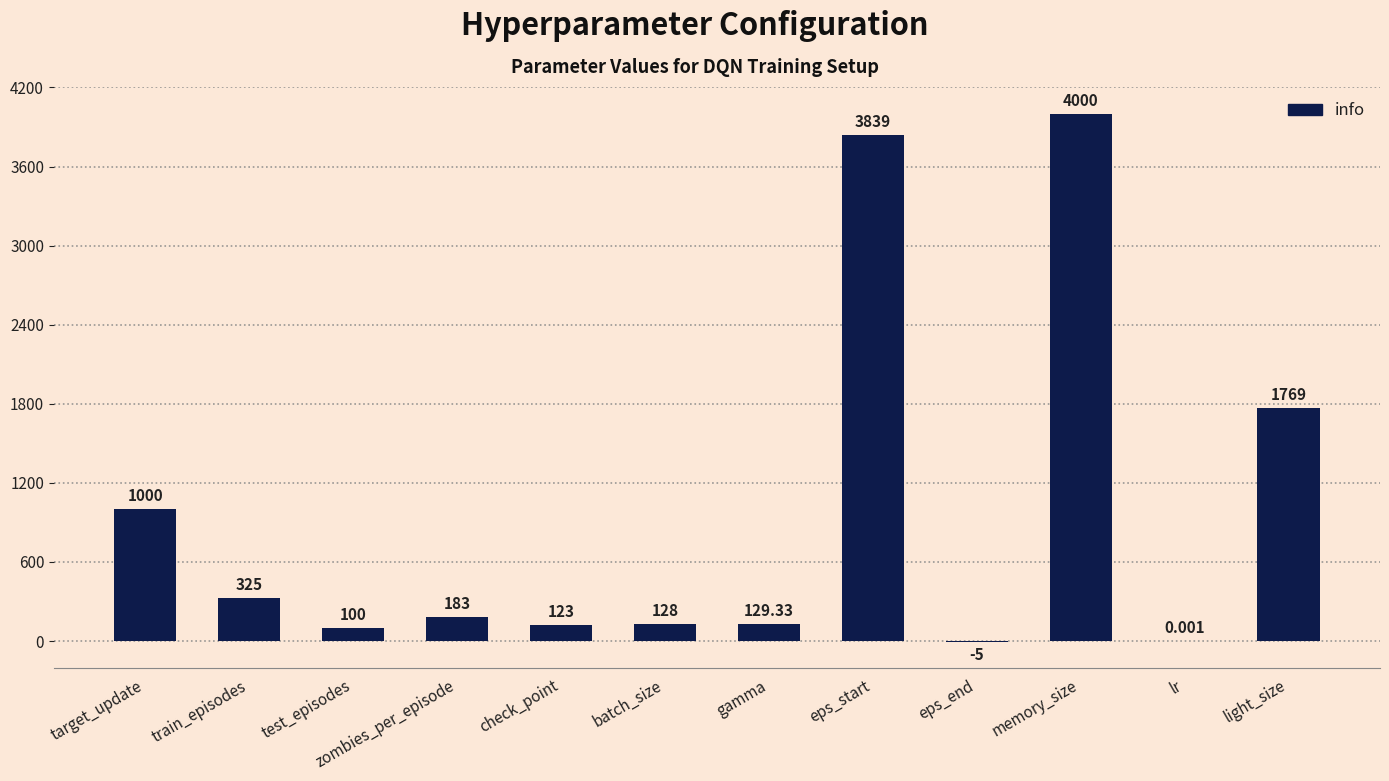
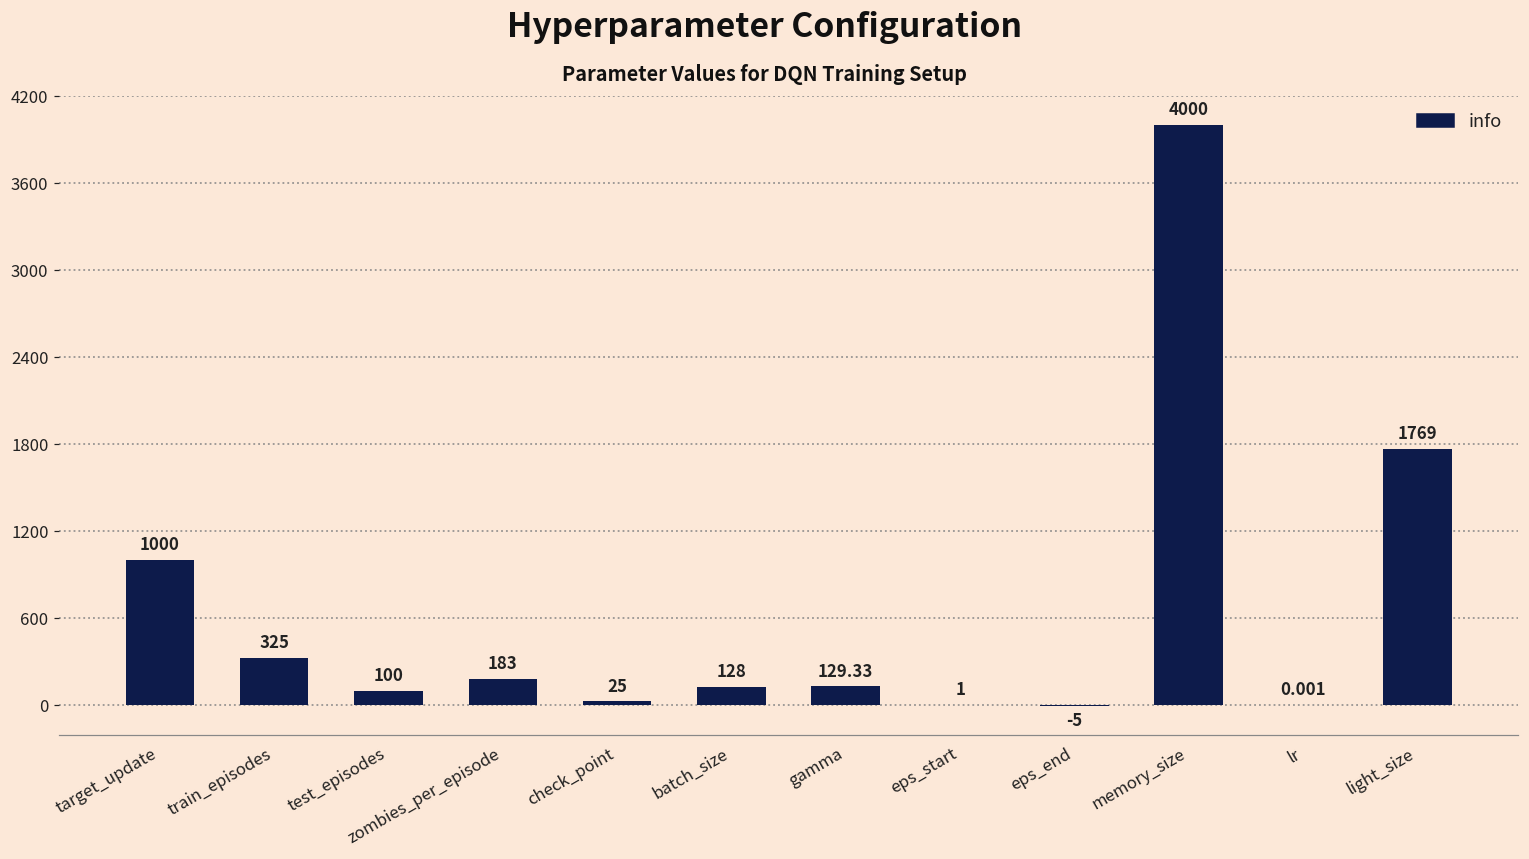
  {
    "target_update": 1000,
    "train_episodes": 325,
    "test_episodes": 100,
    "zombies_per_episode": 183,
-   "check_point": 123,
+   "check_point": 25,
    "batch_size": 128,
    "gamma": 129.33,
-   "eps_start": 3839,
+   "eps_start": 1,
    "eps_end": -5,
    "memory_size": 4000,
    "lr": 0.001,
    "light_size": 1769
  }
